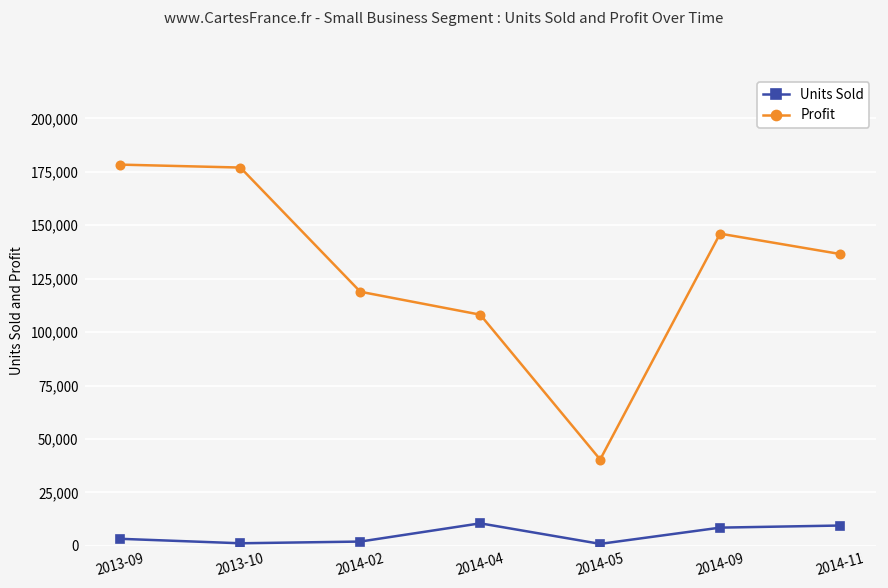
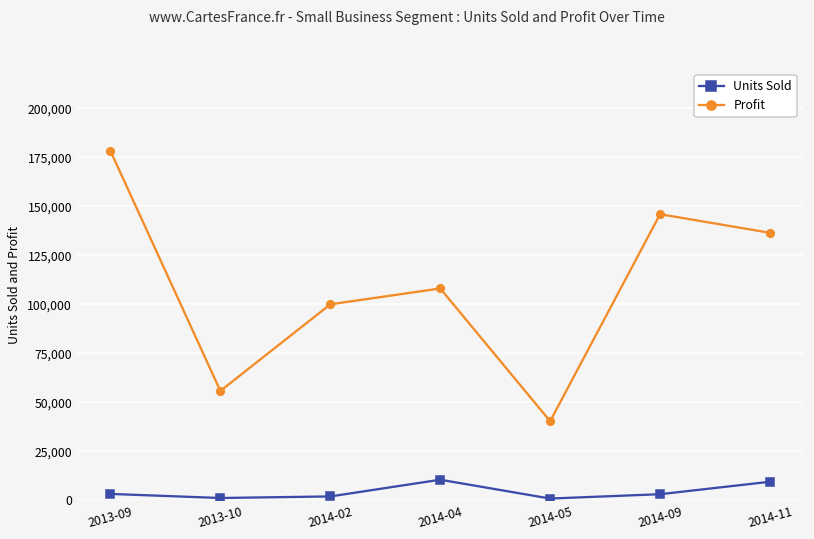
  {
    "Units Sold": {
      "2013-09": "3,000",
      "2013-10": "1,000",
      "2014-02": "2,000",
      "2014-04": "11,000",
      "2014-05": "1,000",
-     "2014-09": "9,000",
+     "2014-09": "3,000",
      "2014-11": "10,000"
    },
    "Profit": {
      "2013-09": "178,000",
-     "2013-10": "177,000",
-     "2014-02": "119,000",
+     "2013-10": "56,000",
+     "2014-02": "100,000",
      "2014-04": "108,000",
      "2014-05": "40,000",
      "2014-09": "146,000",
      "2014-11": "137,000"
    }
  }
